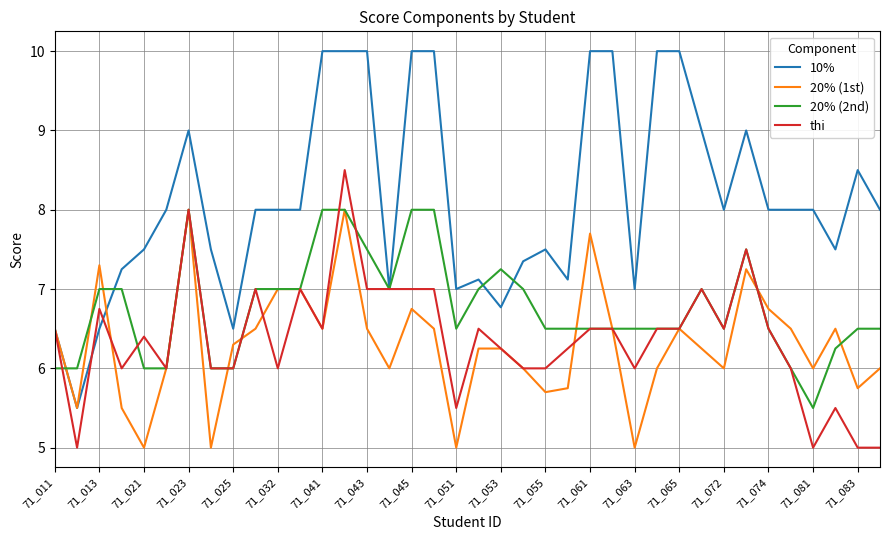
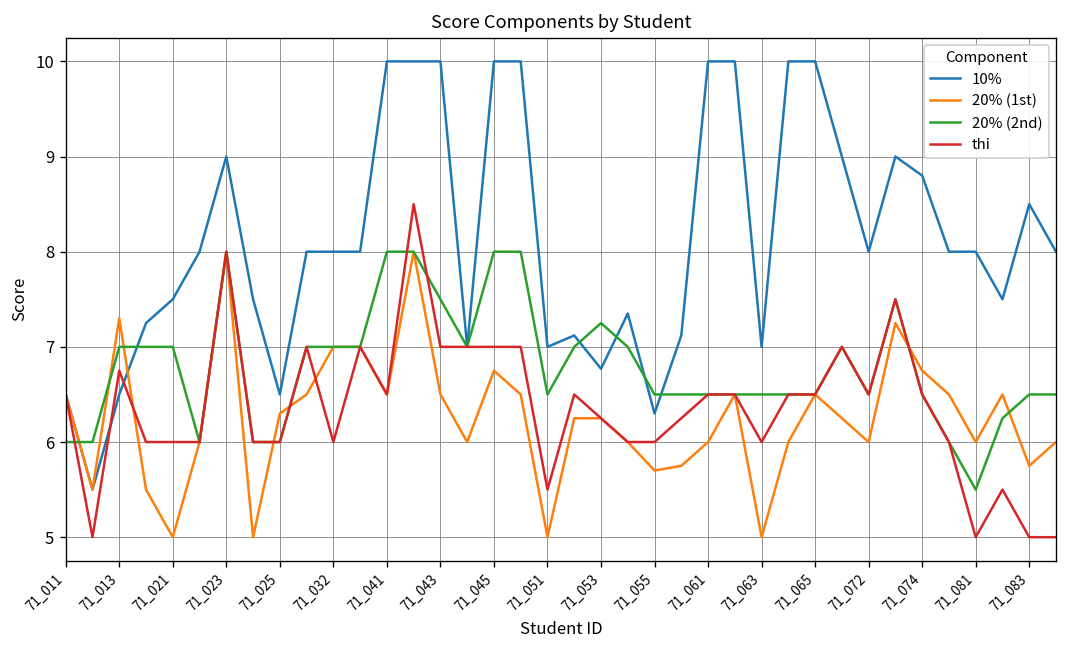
  {
    "10%": {
      "71_013": 6.5,
      "71_021": 7.5,
      "71_023": 9.0,
      "71_025": 6.5,
      "71_032": 8.0,
      "71_041": 10.0,
      "71_043": 10.0,
      "71_045": 10.0,
      "71_051": 7.0,
      "71_053": 6.8,
-     "71_055": 7.5,
+     "71_055": 6.3,
      "71_061": 10.0,
      "71_063": 7.0,
      "71_065": 10.0,
      "71_072": 8.0,
-     "71_074": 8.0,
+     "71_074": 8.8,
      "71_081": 8.0,
      "71_083": 8.5
    },
    "20% (1st)": {
      "71_013": 7.3,
      "71_021": 5.0,
      "71_025": 6.3,
      "71_043": 6.5,
      "71_045": 6.8,
      "71_051": 5.0,
      "71_055": 5.7,
-     "71_061": 7.7,
+     "71_061": 6.0,
      "71_063": 5.0,
      "71_072": 6.0,
      "71_074": 6.8,
      "71_081": 6.0,
      "71_083": 5.8
    },
    "20% (2nd)": {
      "71_011": 6,
      "71_013": 7,
-     "71_021": 6,
+     "71_021": 7,
      "71_041": 8,
      "71_043": 7.5,
      "71_045": 8,
      "71_051": 6.5,
      "71_053": 7.3,
      "71_055": 6.5,
      "71_063": 6.5,
      "71_081": 5.5,
      "71_083": 6.5
    },
    "thi": {
      "71_013": 6.8,
-     "71_021": 6.4,
+     "71_021": 6.0,
      "71_032": 6.0,
      "71_043": 7.0,
      "71_045": 7.0,
      "71_051": 5.5,
      "71_055": 6.0,
      "71_063": 6.0,
      "71_081": 5.0,
      "71_083": 5.0
    }
  }
